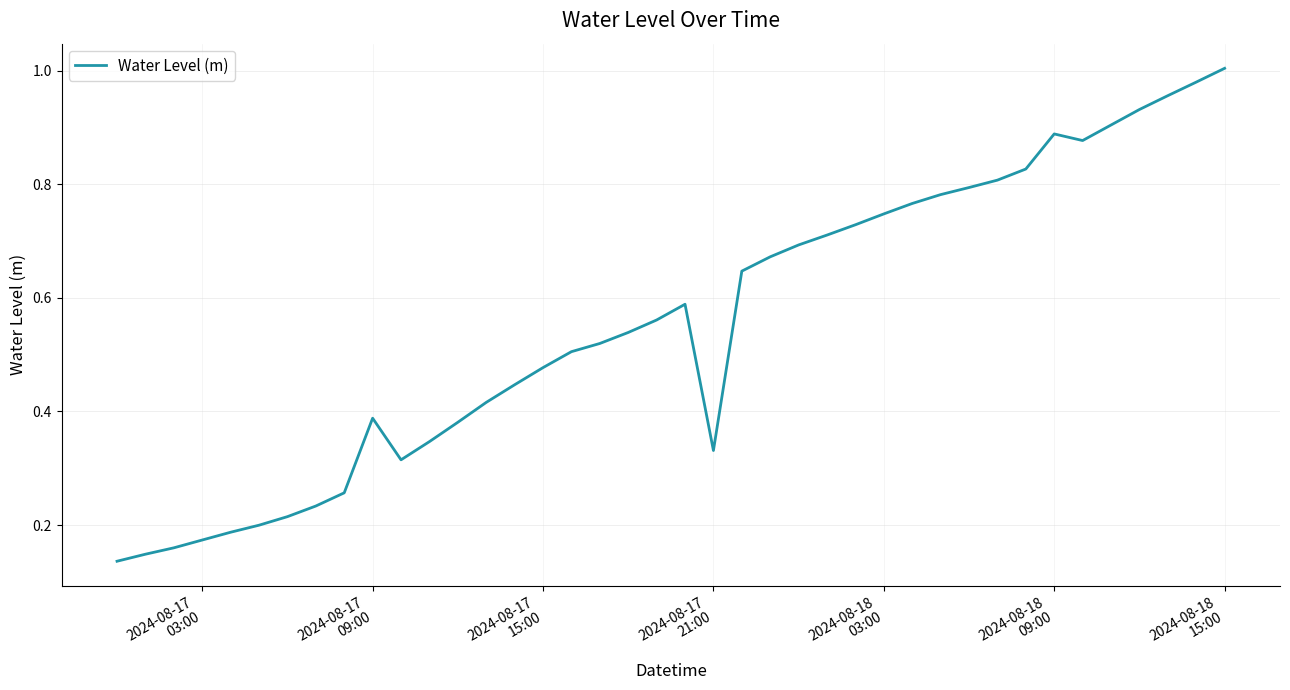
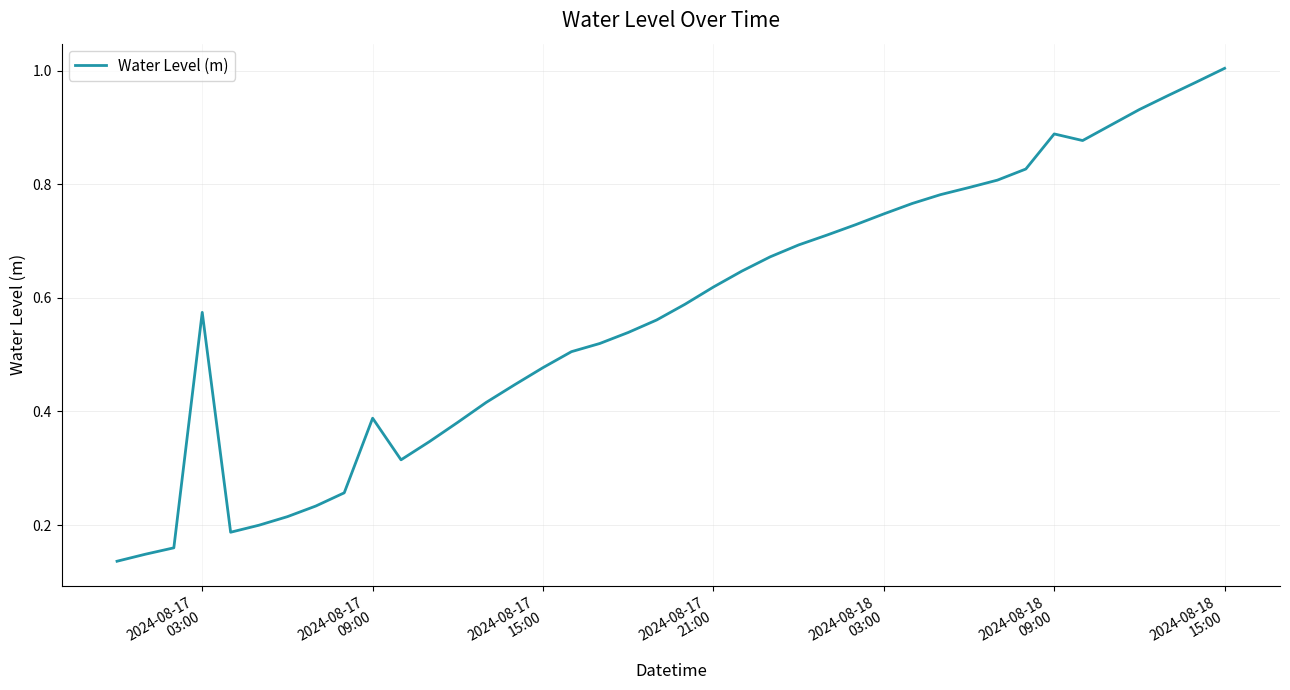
  {
-   "2024-08-17 03:00": 0.17,
+   "2024-08-17 03:00": 0.57,
    "2024-08-17 09:00": 0.39,
    "2024-08-17 15:00": 0.48,
-   "2024-08-17 21:00": 0.33,
+   "2024-08-17 21:00": 0.62,
    "2024-08-18 03:00": 0.75,
    "2024-08-18 09:00": 0.89,
    "2024-08-18 15:00": 1.00
  }
